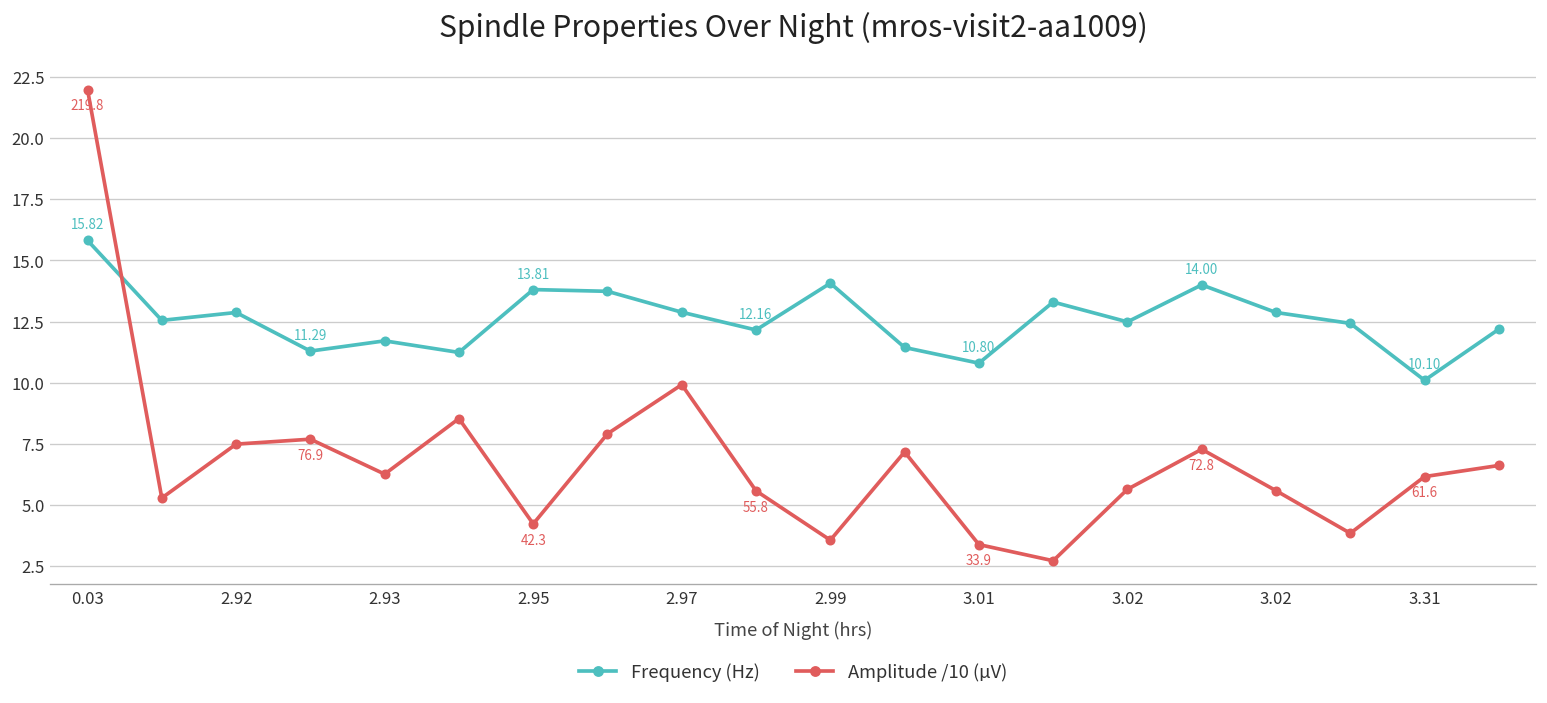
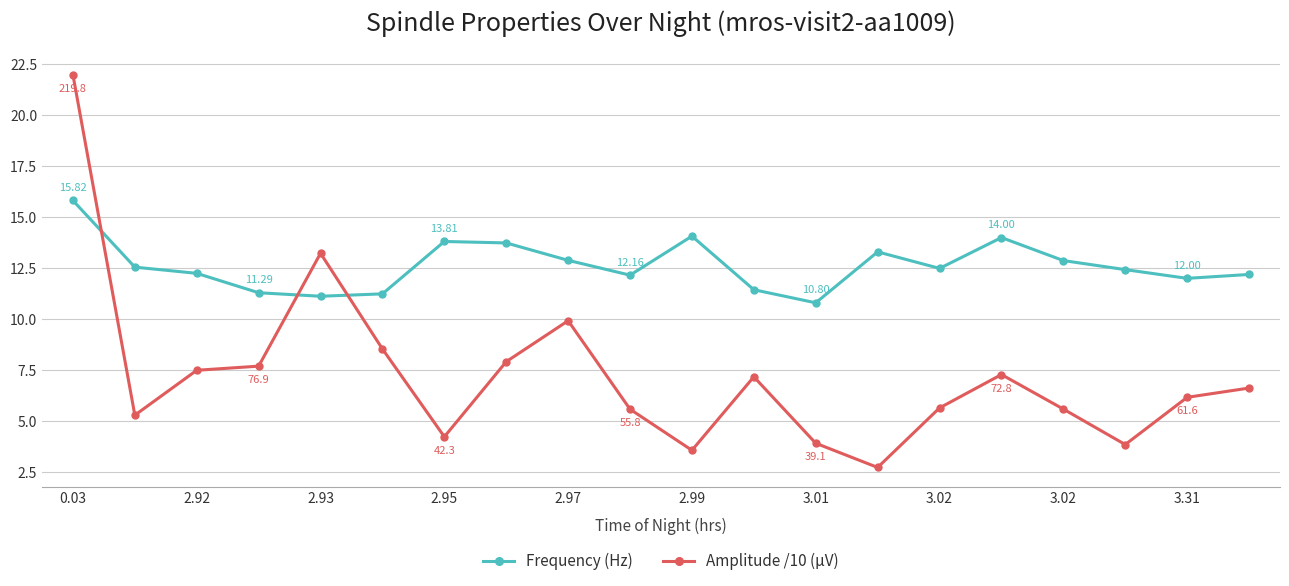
  {
    "Frequency (Hz)": {
      "0.03": 15.82,
-     "2.92": 12.9,
-     "2.93": 11.7,
+     "2.92": 12.2,
+     "2.93": 11.1,
      "2.95": 13.81,
      "3.01": 10.80,
-     "3.31": 10.10
+     "3.31": 12.00
    },
    "Amplitude /10 (µV)": {
-     "2.93": 6.3,
-     "3.01": 33.9
+     "2.93": 13.2,
+     "3.01": 39.1
    }
  }
